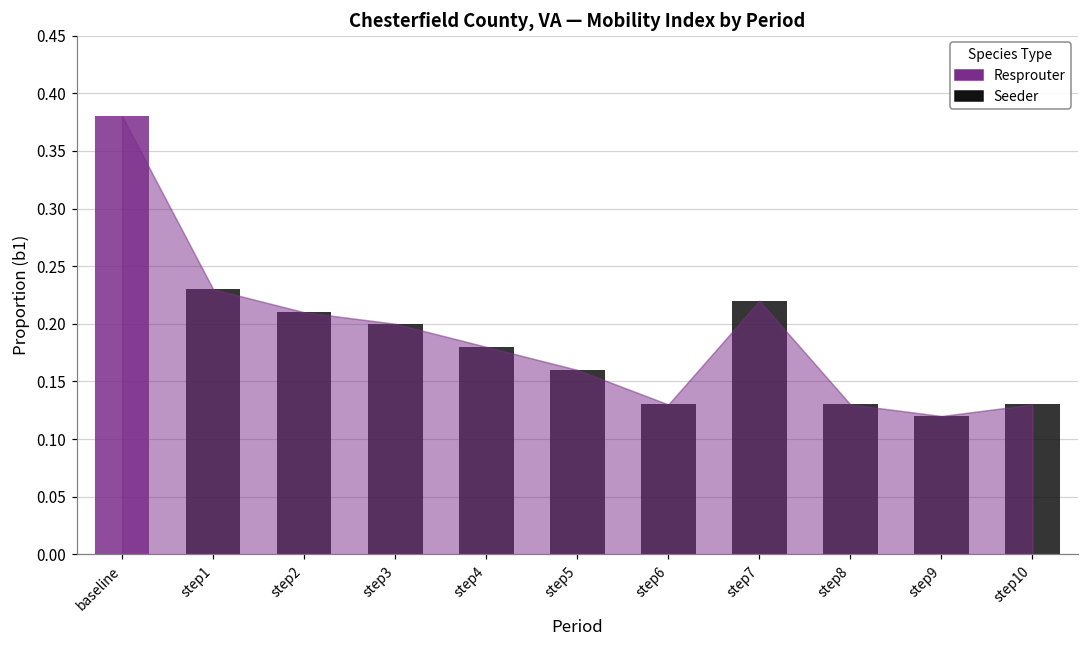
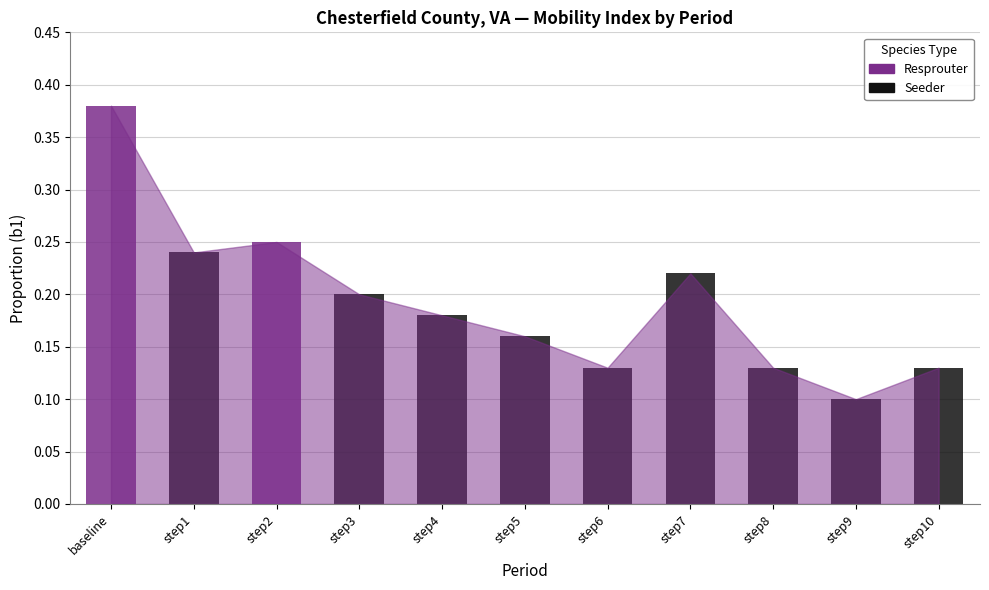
  {
    "baseline": 0.38,
-   "step1": 0.23,
-   "step2": 0.21,
+   "step1": 0.24,
+   "step2": 0.25,
    "step3": 0.20,
    "step4": 0.18,
    "step5": 0.16,
    "step6": 0.13,
    "step7": 0.22,
    "step8": 0.13,
-   "step9": 0.12,
+   "step9": 0.10,
    "step10": 0.13
  }
